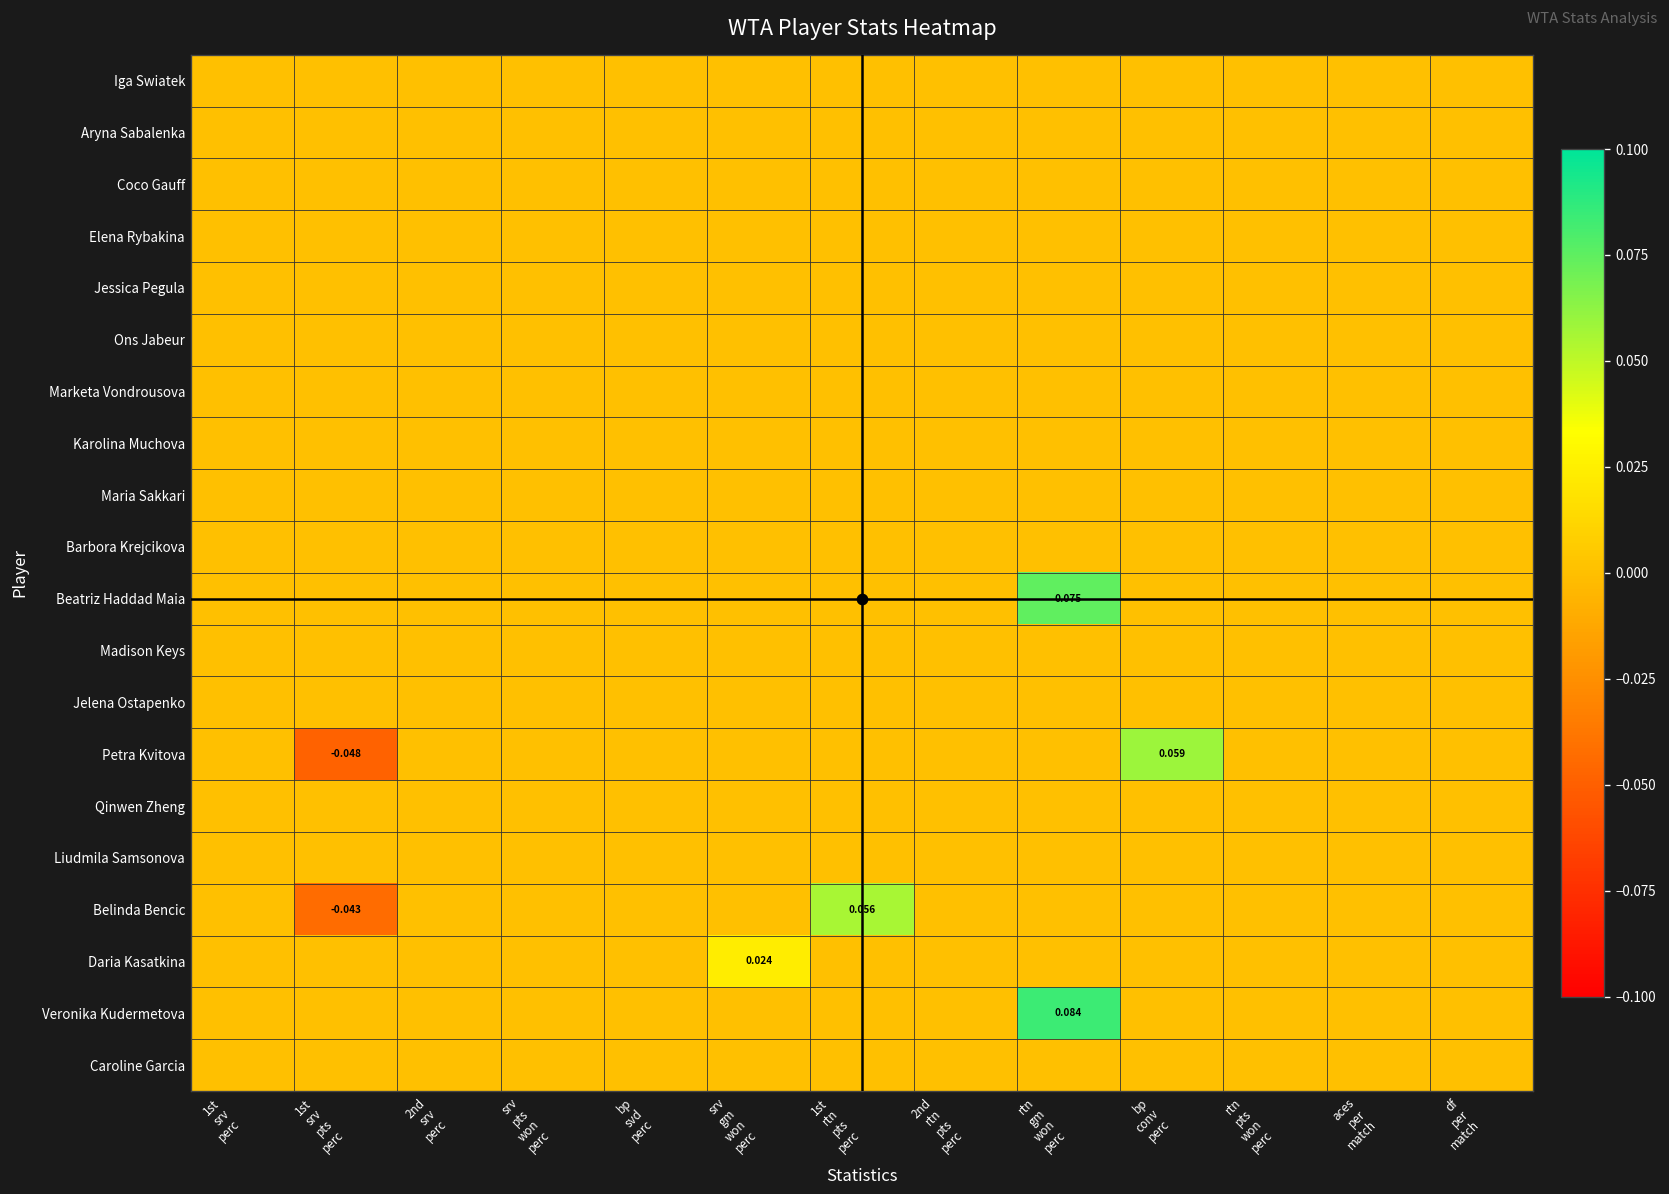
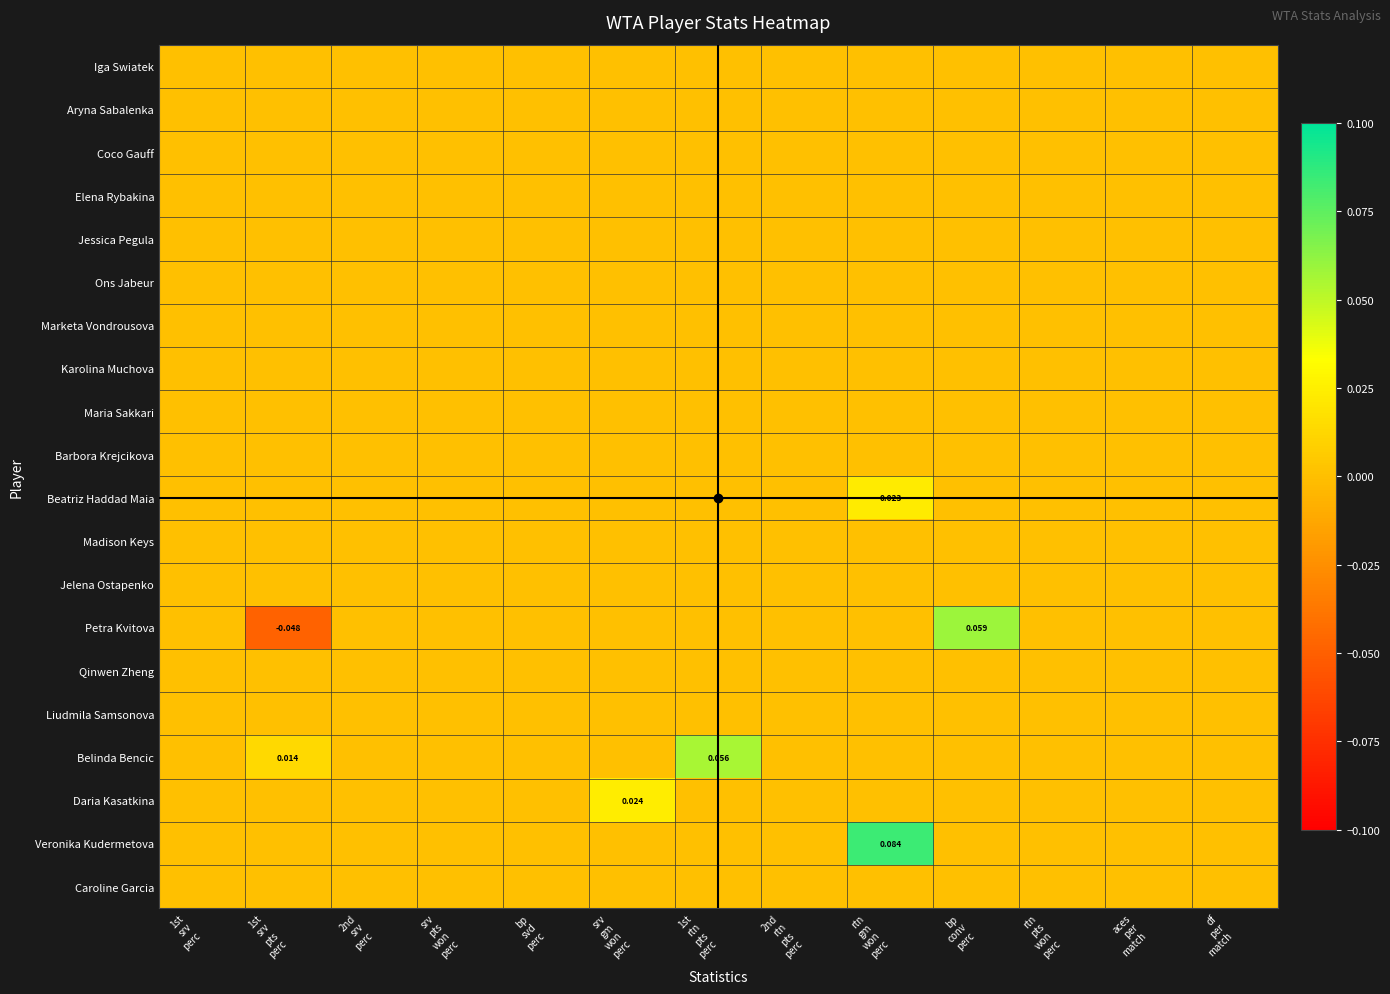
  {
    "Beatriz Haddad Maia": {
-     "rtn gm won perc": 0.075
+     "rtn gm won perc": 0.023
    },
    "Petra Kvitova": {
      "1st srv pts perc": -0.048,
      "bp conv perc": 0.059
    },
    "Belinda Bencic": {
-     "1st srv pts perc": -0.043,
+     "1st srv pts perc": 0.014,
      "1st rtn pts perc": 0.056
    },
    "Daria Kasatkina": {
      "srv gm won perc": 0.024
    },
    "Veronika Kudermetova": {
      "rtn gm won perc": 0.084
    }
  }
